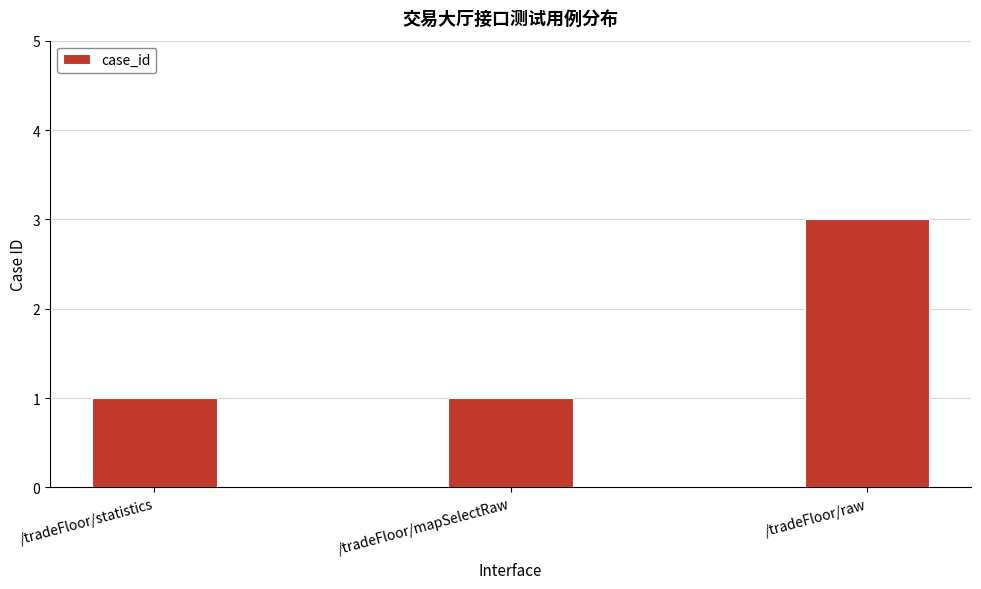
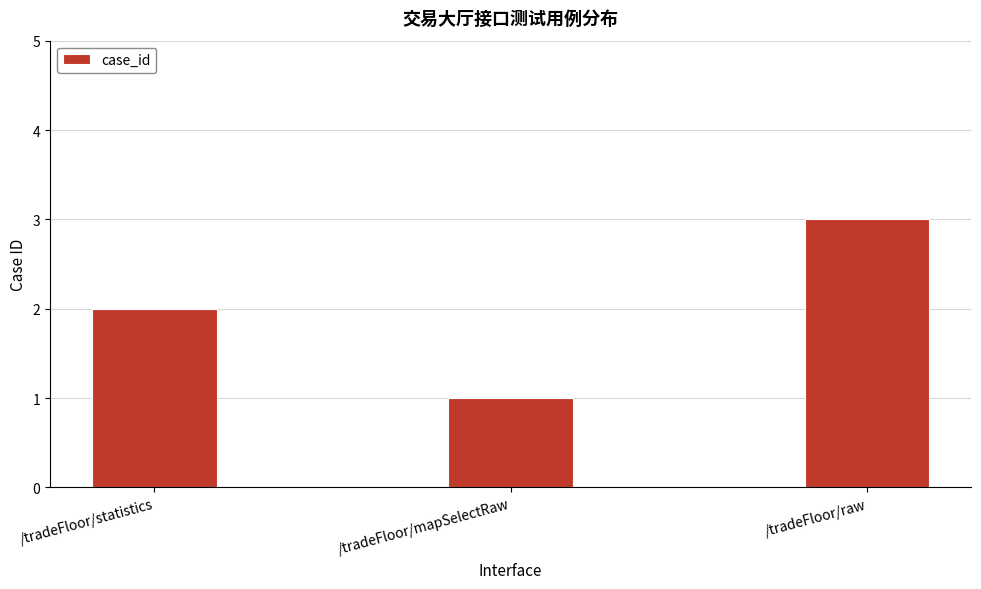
  {
-   "/tradeFloor/statistics": 1,
+   "/tradeFloor/statistics": 2,
    "/tradeFloor/mapSelectRaw": 1,
    "/tradeFloor/raw": 3
  }
